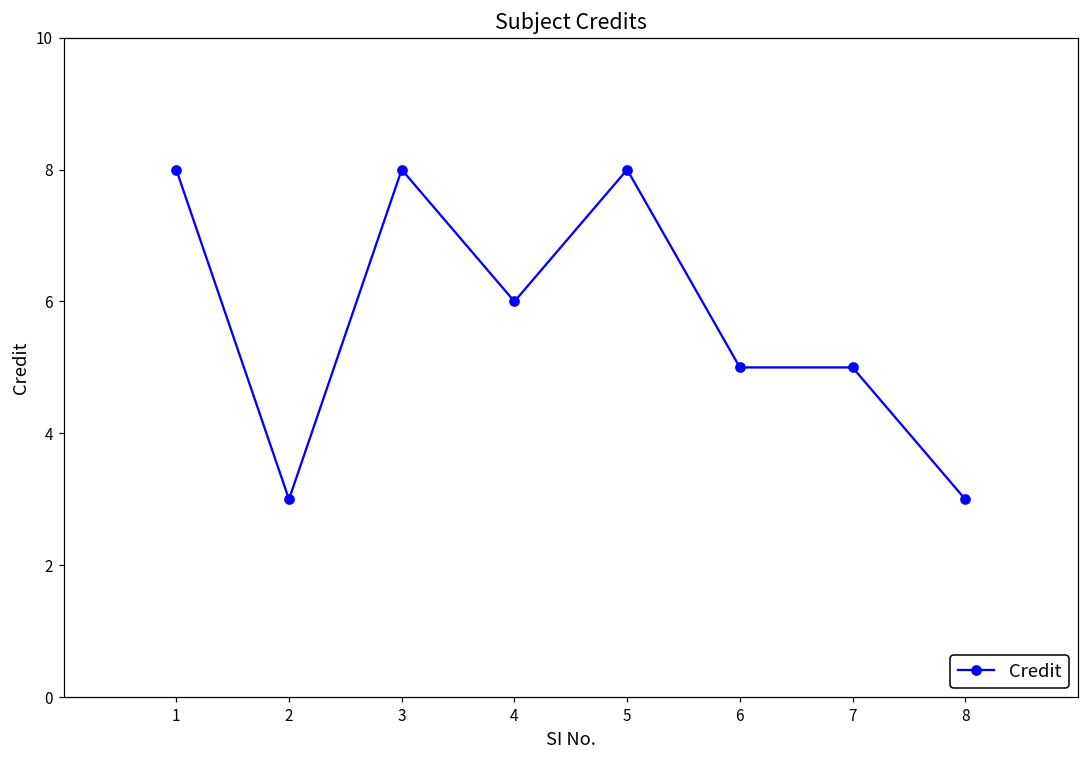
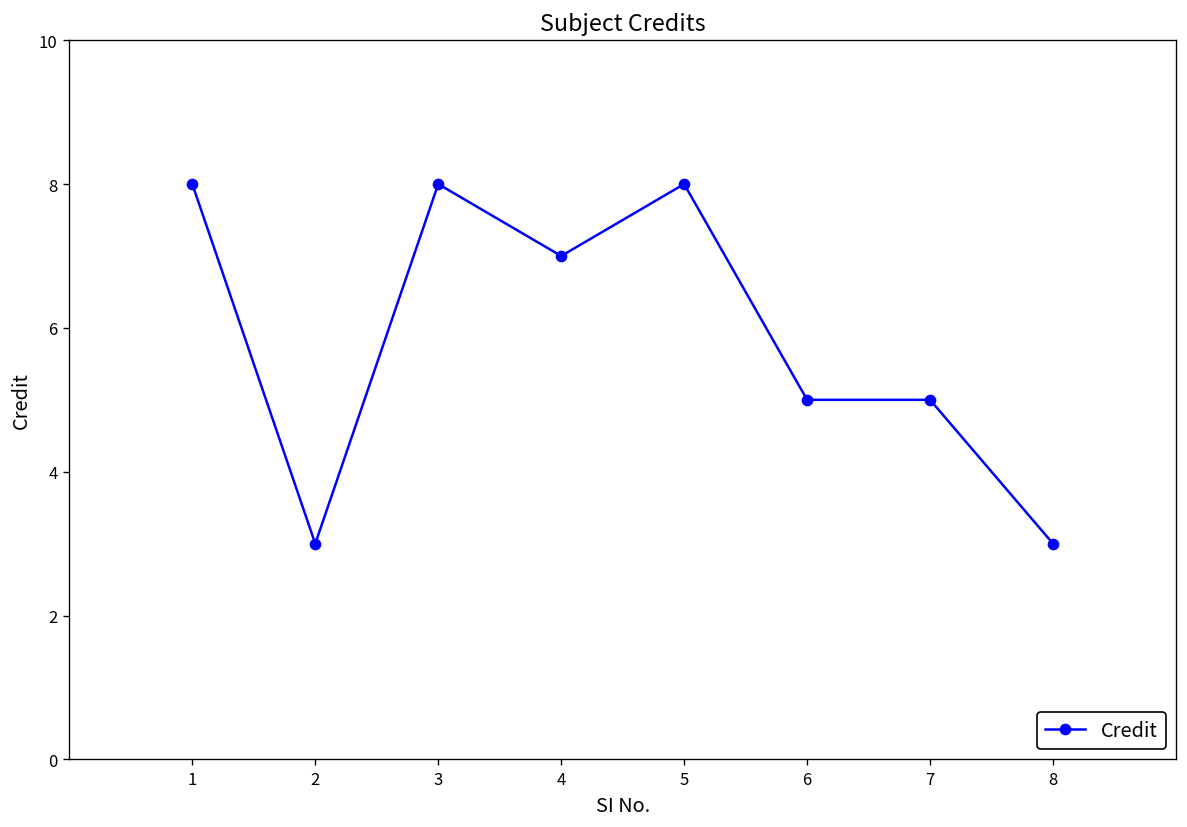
  {
    "1": 8,
    "2": 3,
    "3": 8,
-   "4": 6,
+   "4": 7,
    "5": 8,
    "6": 5,
    "7": 5,
    "8": 3
  }
